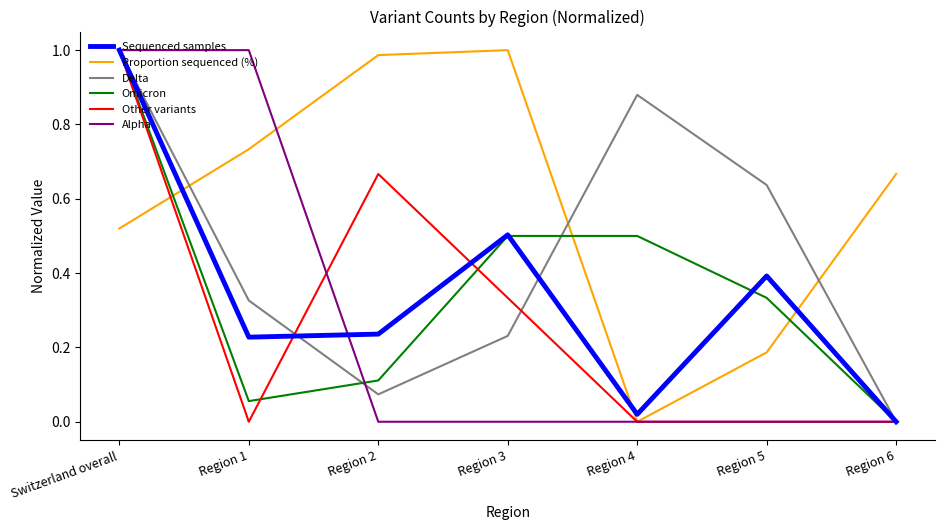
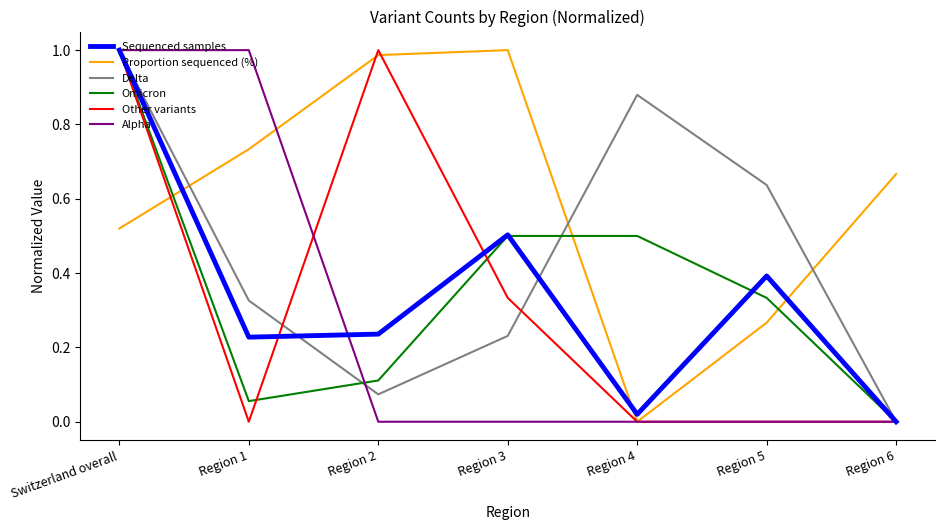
  {
    "Sequenced samples": {
      "Region 1": 0.23,
      "Region 2": 0.24,
      "Region 4": 0.02,
      "Region 5": 0.39
    },
    "Proportion sequenced (%)": {
      "Switzerland overall": 0.52,
      "Region 1": 0.73,
      "Region 2": 0.99,
      "Region 3": 1.00,
-     "Region 5": 0.19,
+     "Region 5": 0.27,
      "Region 6": 0.67
    },
    "Delta": {
      "Region 1": 0.33,
      "Region 2": 0.07,
      "Region 3": 0.23,
      "Region 4": 0.88,
      "Region 5": 0.64
    },
    "Omicron": {
      "Region 1": 0.06,
      "Region 2": 0.11,
      "Region 4": 0.50,
      "Region 5": 0.33
    },
    "Other variants": {
      "Region 1": 0.00,
-     "Region 2": 0.67,
+     "Region 2": 1.00,
      "Region 3": 0.33
    },
    "Alpha": {
      "Region 1": 1.00,
      "Region 2": 0.00,
      "Region 3": 0.00
    }
  }
